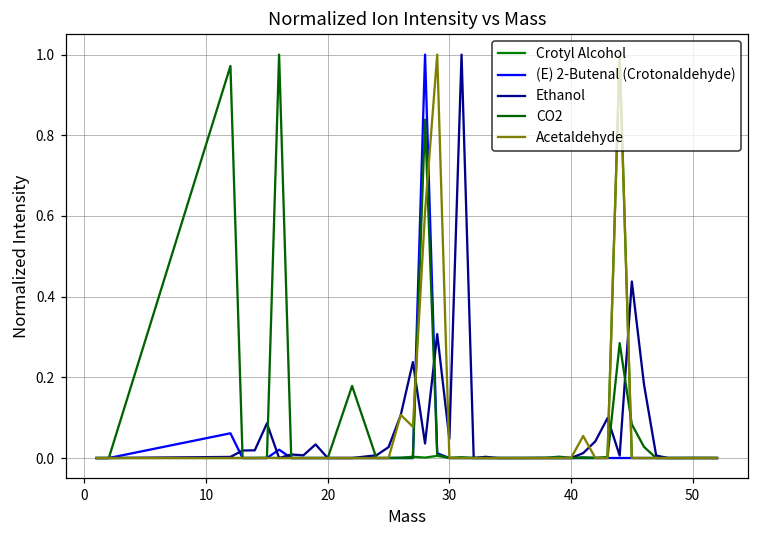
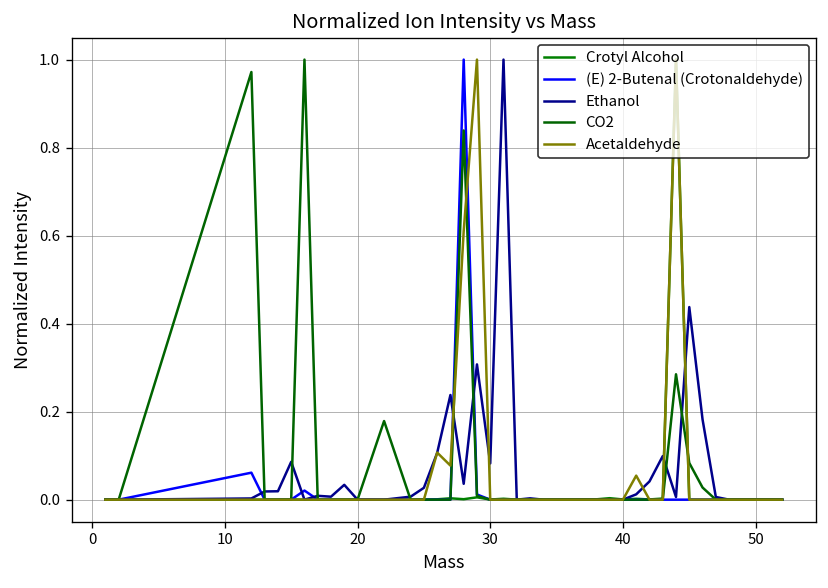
  {
    "Ethanol": {
-     "30": 0.05
+     "30": 0.08
    }
  }
